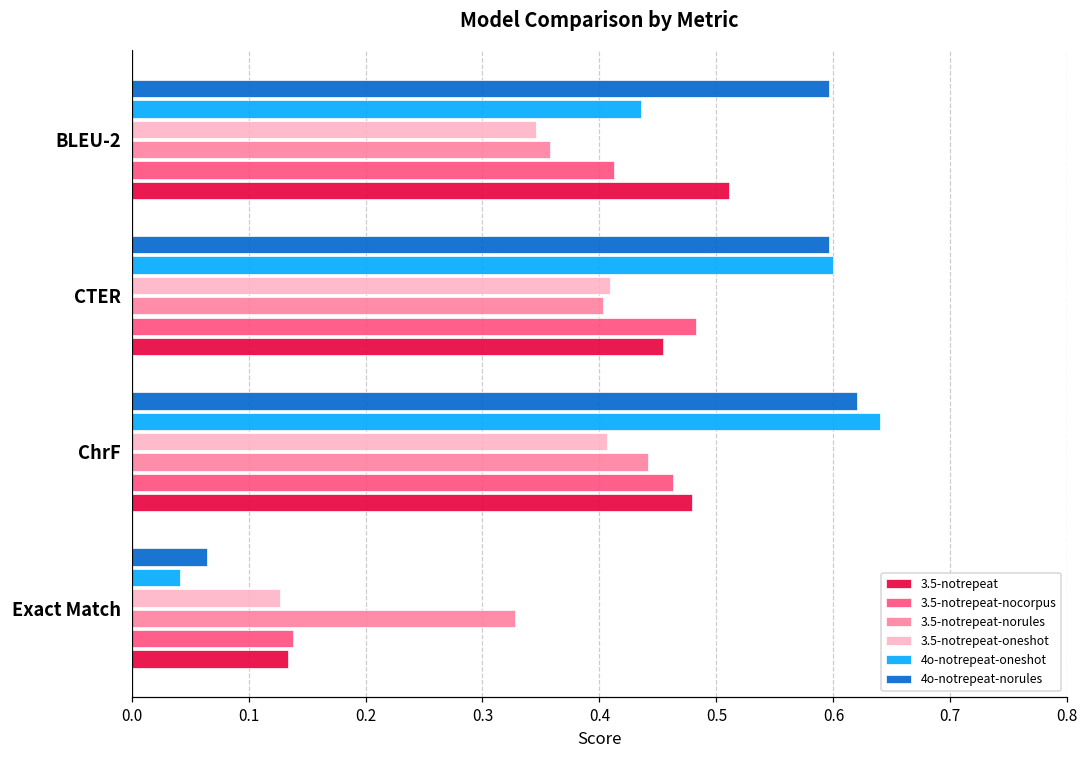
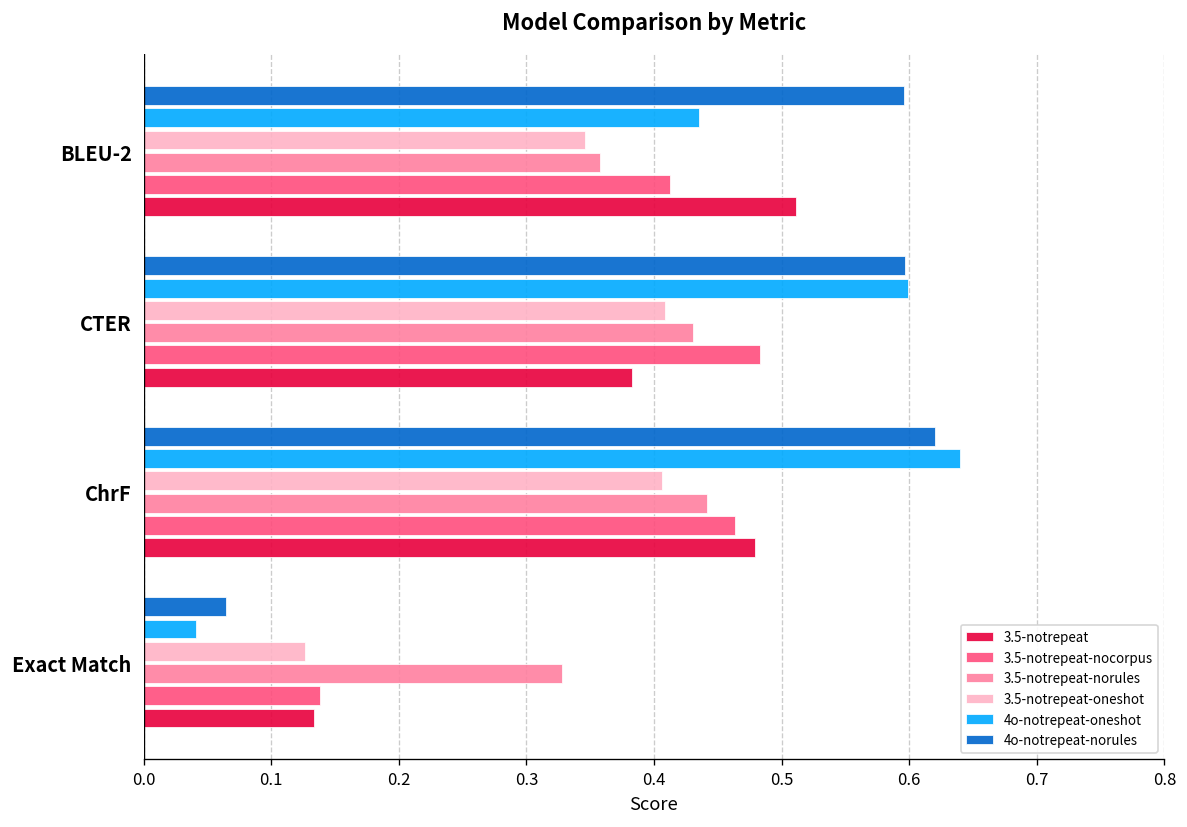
  {
    "3.5-notrepeat": {
      "BLEU-2": 0.511,
-     "CTER": 0.455,
+     "CTER": 0.383,
      "ChrF": 0.479,
      "Exact Match": 0.134
    },
    "3.5-notrepeat-nocorpus": {
      "BLEU-2": 0.413,
      "CTER": 0.483,
      "ChrF": 0.463,
      "Exact Match": 0.138
    },
    "3.5-notrepeat-norules": {
      "BLEU-2": 0.358,
-     "CTER": 0.403,
+     "CTER": 0.431,
      "ChrF": 0.442,
      "Exact Match": 0.328
    },
    "3.5-notrepeat-oneshot": {
      "BLEU-2": 0.346,
      "CTER": 0.409,
      "ChrF": 0.407,
      "Exact Match": 0.127
    },
    "4o-notrepeat-oneshot": {
      "BLEU-2": 0.435,
      "CTER": 0.599,
      "ChrF": 0.640,
      "Exact Match": 0.041
    },
    "4o-notrepeat-norules": {
      "BLEU-2": 0.596,
      "CTER": 0.596,
      "ChrF": 0.621,
      "Exact Match": 0.064
    }
  }
